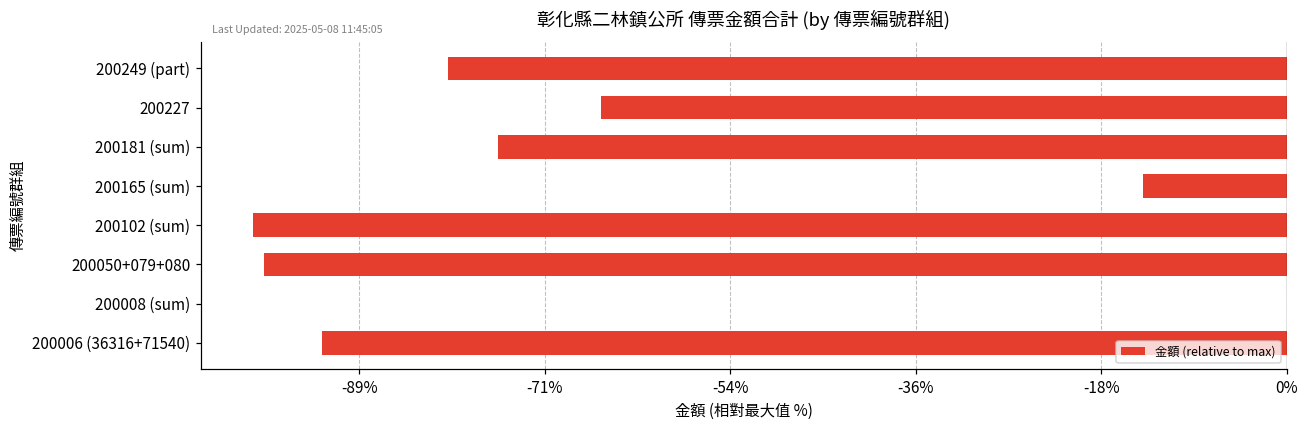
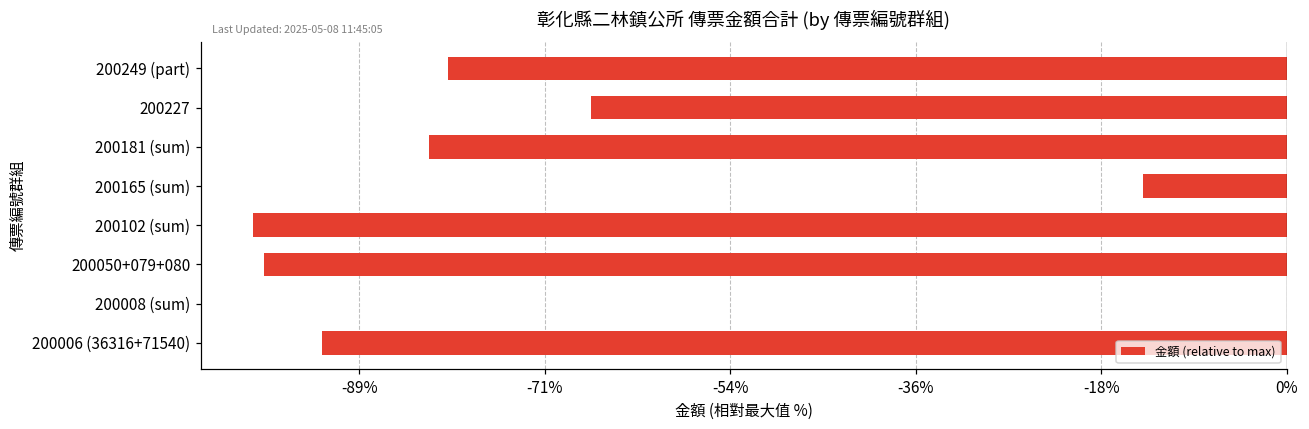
  {
    "200249 (part)": "-80%",
-   "200227": "-66%",
-   "200181 (sum)": "-76%",
+   "200227": "-67%",
+   "200181 (sum)": "-82%",
    "200165 (sum)": "-14%",
    "200102 (sum)": "-99%",
    "200050+079+080": "-98%",
    "200008 (sum)": "0%",
    "200006 (36316+71540)": "-93%"
  }
